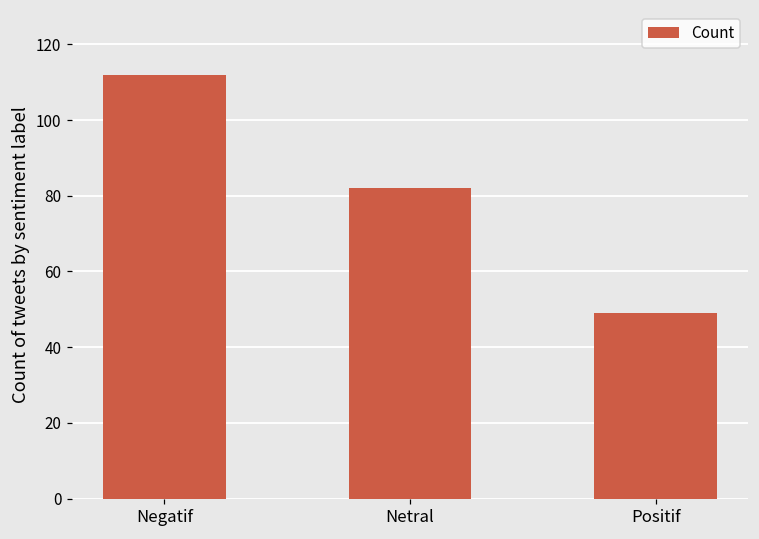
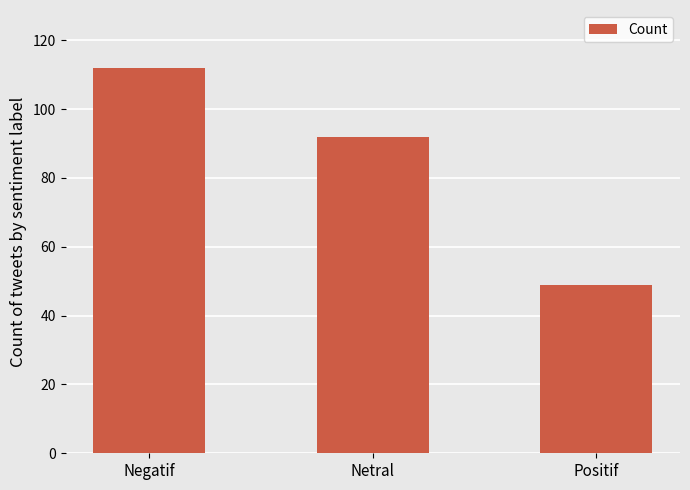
  {
    "Negatif": 112,
-   "Netral": 82,
+   "Netral": 92,
    "Positif": 49
  }
